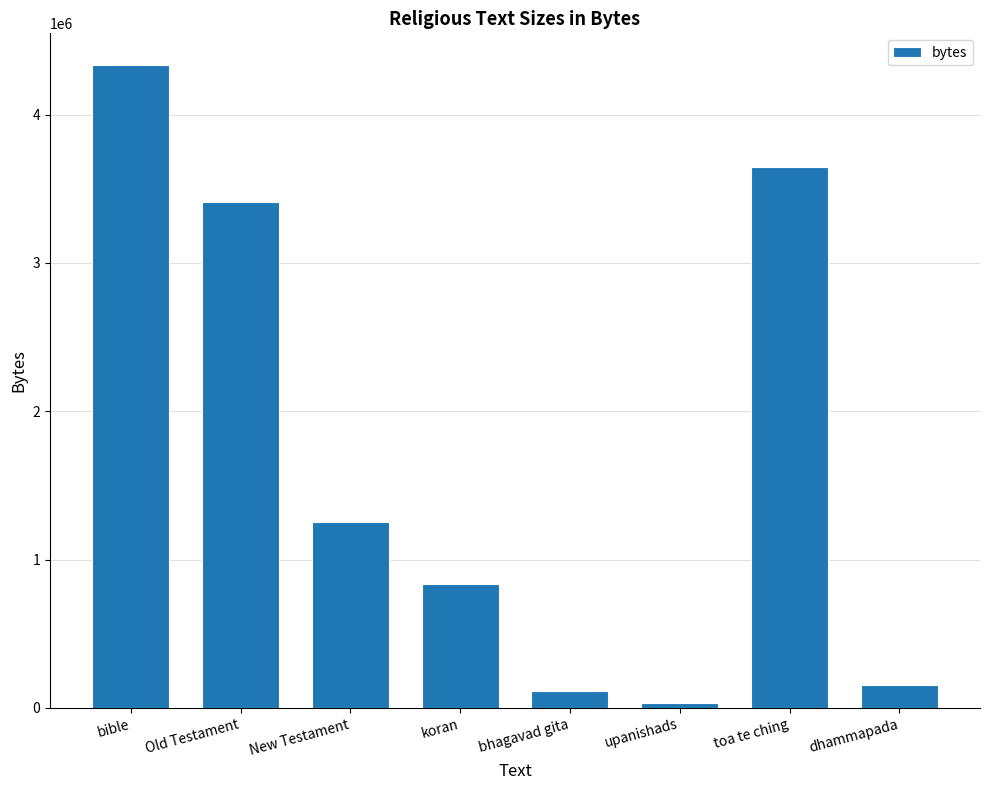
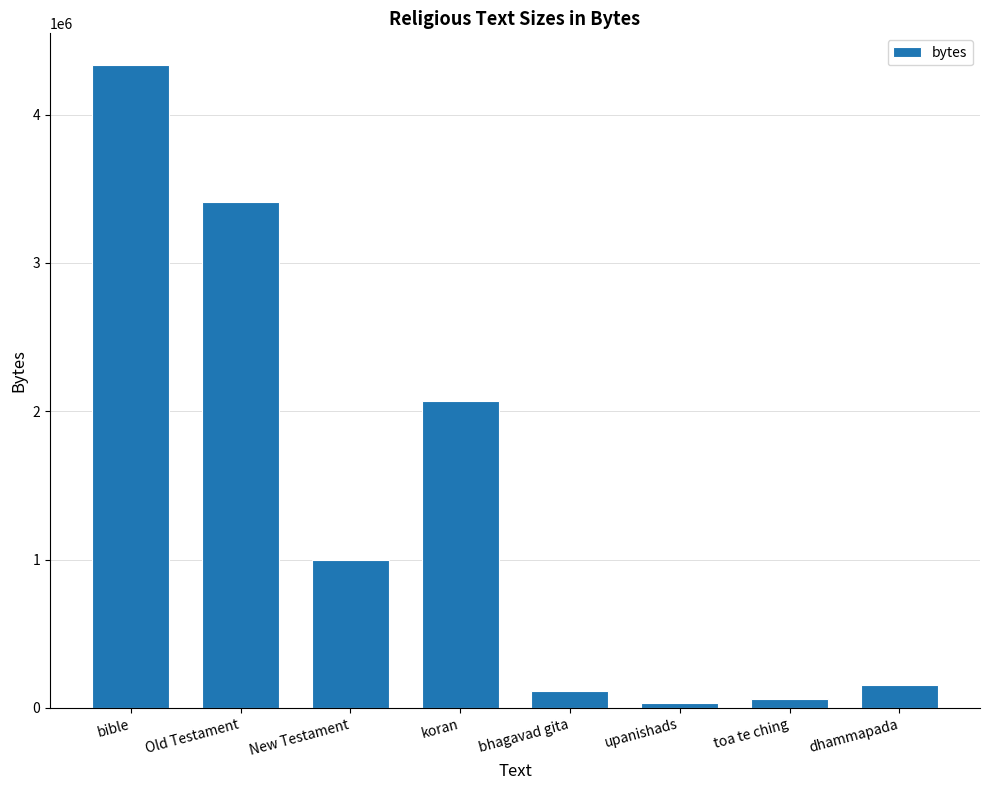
  {
    "bible": 4330000,
    "Old Testament": 3410000,
-   "New Testament": 1250000,
-   "koran": 840000,
+   "New Testament": 1000000,
+   "koran": 2070000,
    "bhagavad gita": 110000,
    "upanishads": 30000,
-   "toa te ching": 3650000,
+   "toa te ching": 60000,
    "dhammapada": 150000
  }
